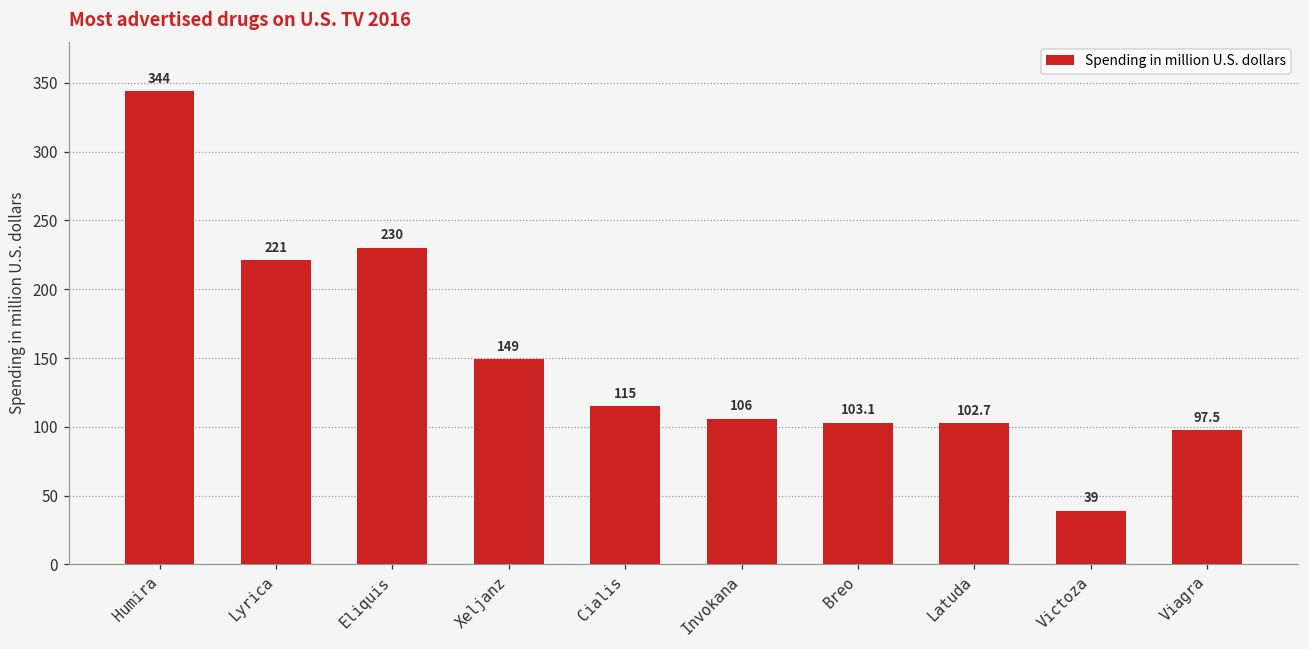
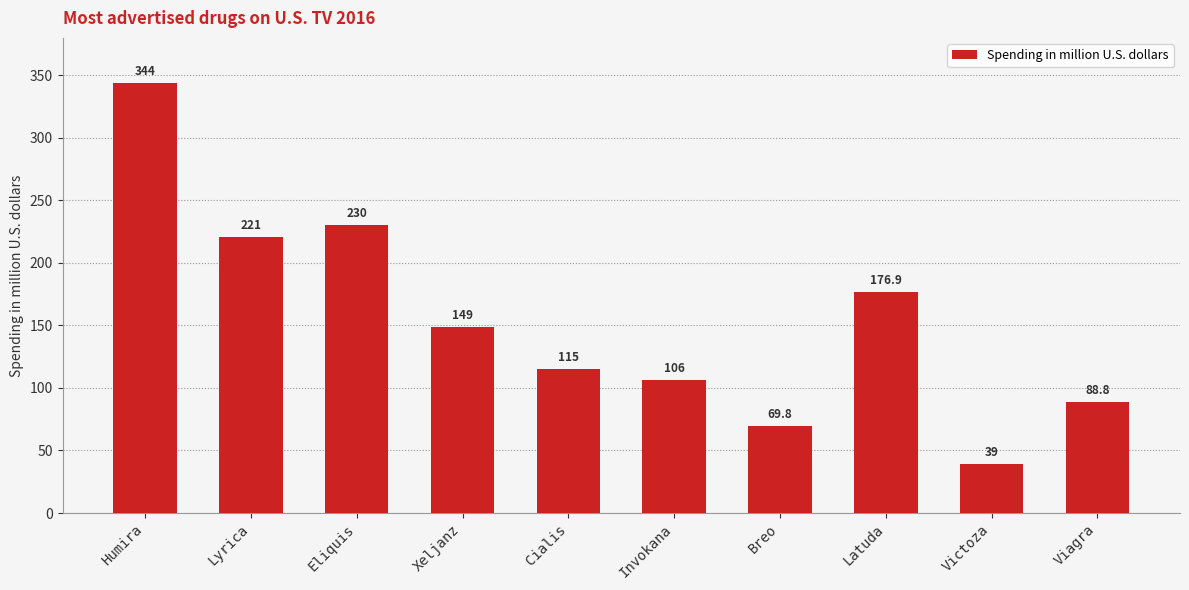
  {
    "Humira": 344,
    "Lyrica": 221,
    "Eliquis": 230,
    "Xeljanz": 149,
    "Cialis": 115,
    "Invokana": 106,
-   "Breo": 103.1,
-   "Latuda": 102.7,
+   "Breo": 69.8,
+   "Latuda": 176.9,
    "Victoza": 39,
-   "Viagra": 97.5
+   "Viagra": 88.8
  }
